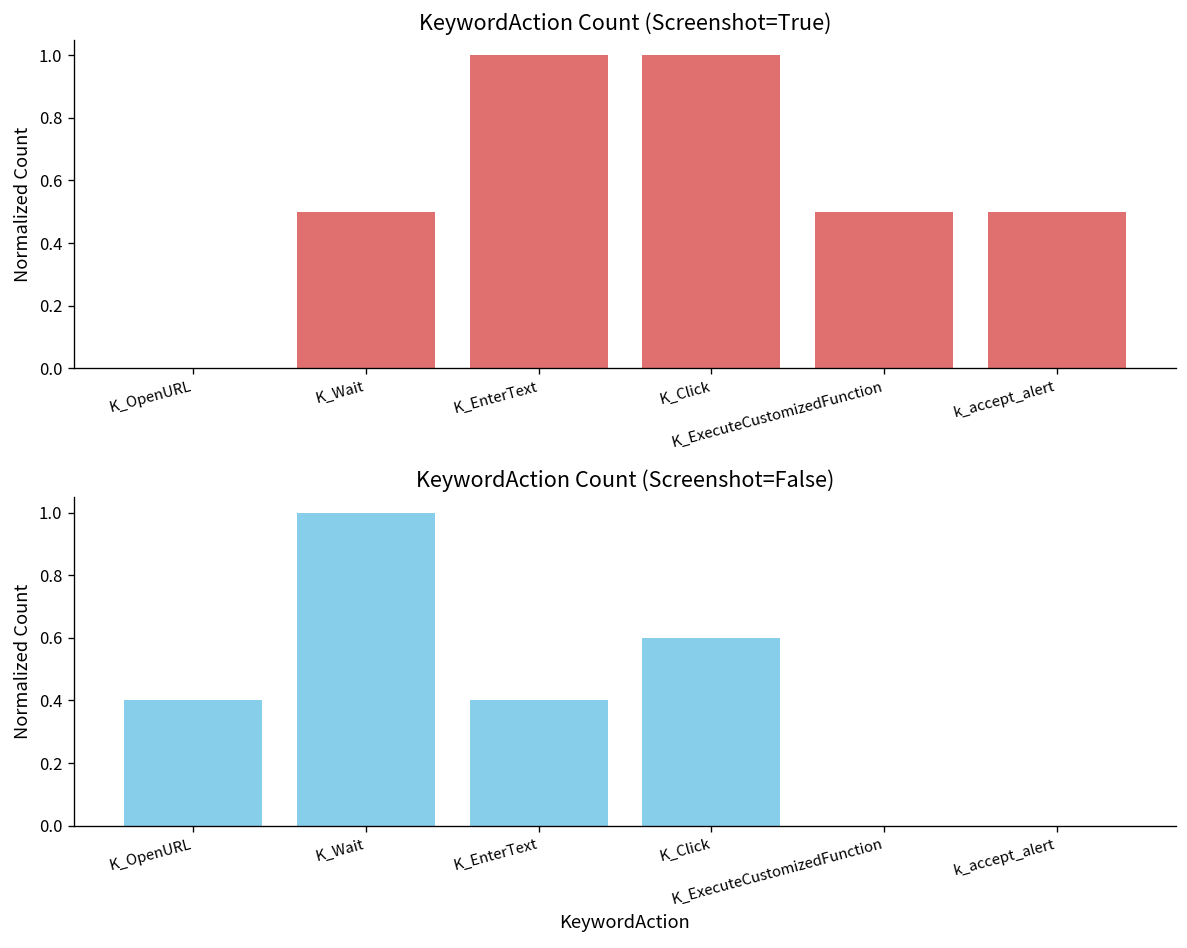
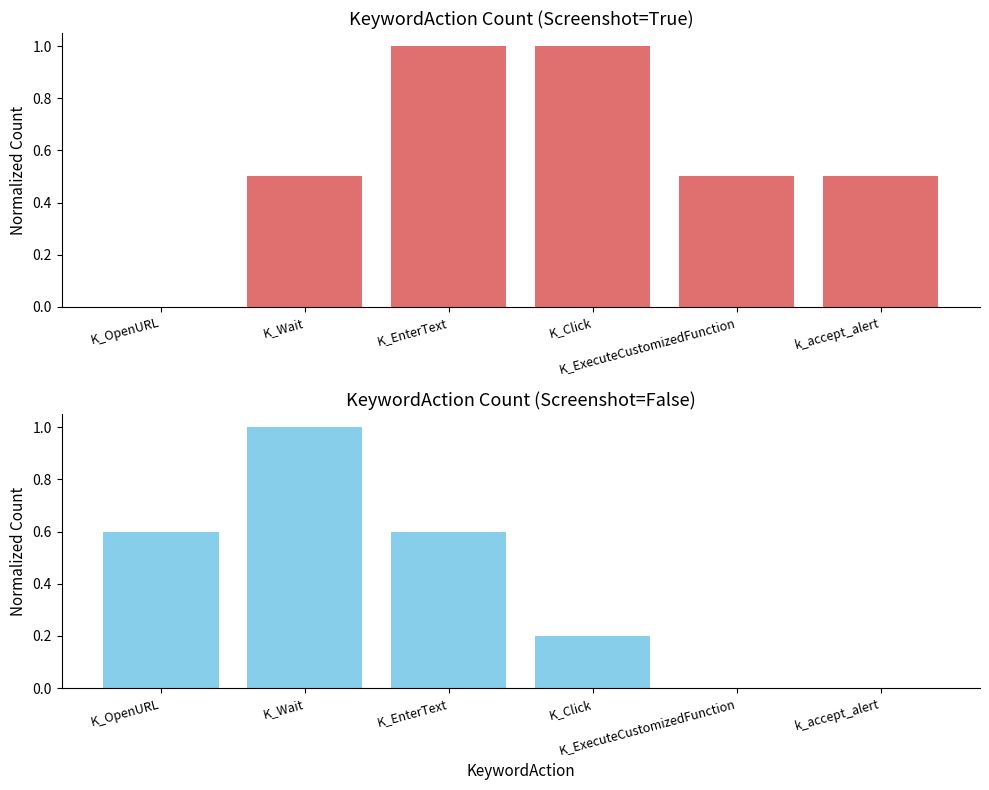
  {
    "KeywordAction Count (Screenshot=True)": {
      "K_OpenURL": 0.00,
      "K_Wait": 0.50,
      "K_EnterText": 1.00,
      "K_Click": 1.00,
      "K_ExecuteCustomizedFunction": 0.50,
      "k_accept_alert": 0.50
    },
    "KeywordAction Count (Screenshot=False)": {
-     "K_OpenURL": 0.40,
+     "K_OpenURL": 0.60,
      "K_Wait": 1.00,
-     "K_EnterText": 0.40,
-     "K_Click": 0.60,
+     "K_EnterText": 0.60,
+     "K_Click": 0.20,
      "K_ExecuteCustomizedFunction": 0.00,
      "k_accept_alert": 0.00
    }
  }
